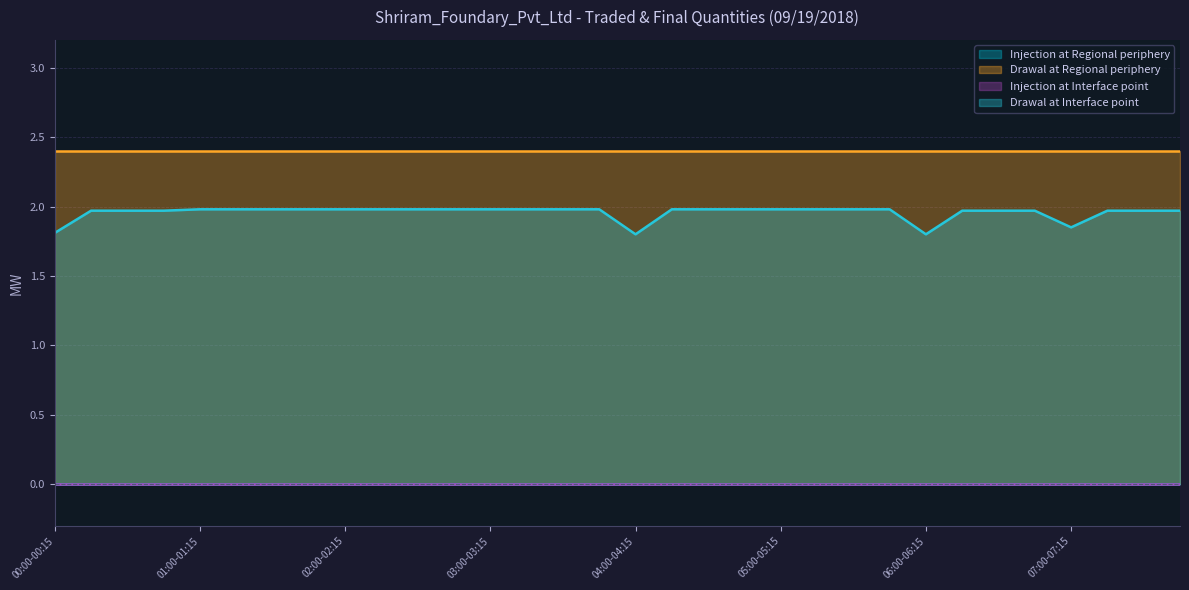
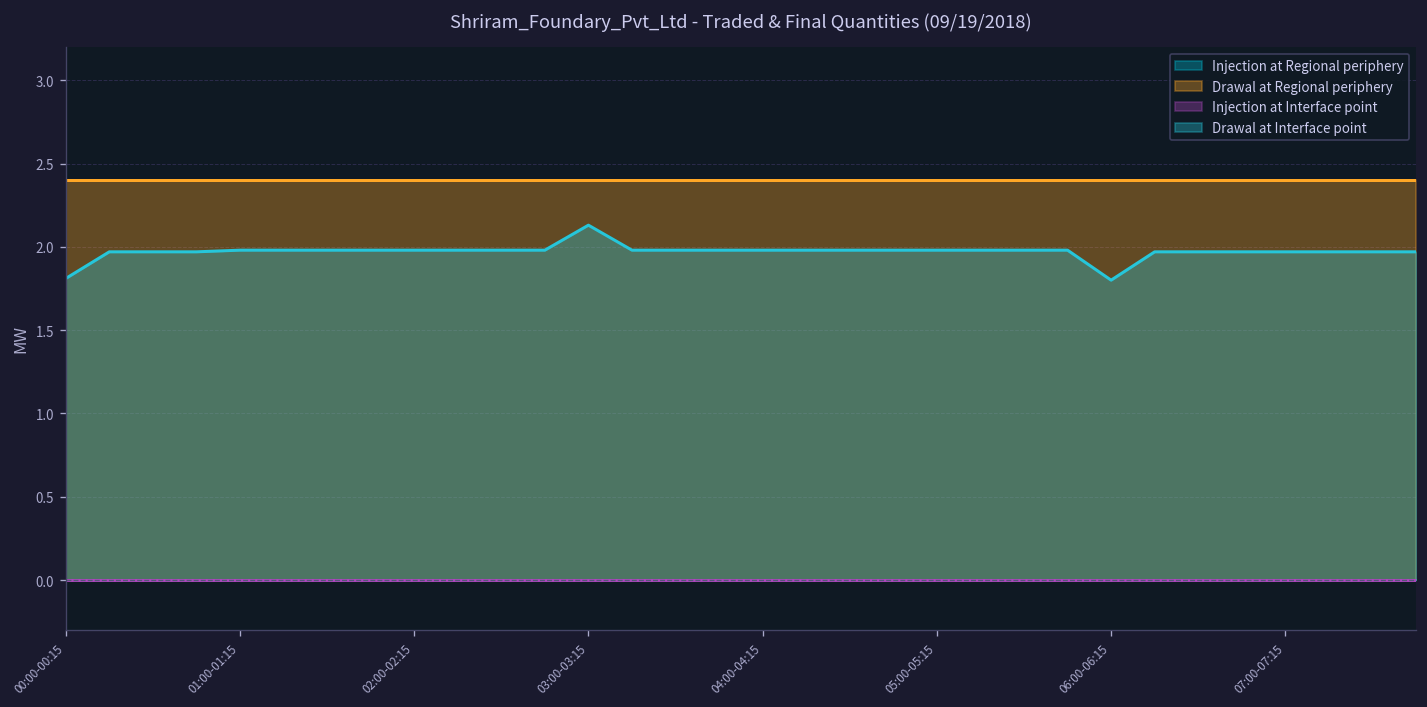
  {
    "Injection at Interface point": {
      "00:00-00:15": 0.00,
      "01:00-01:15": 0.00,
      "02:00-02:15": 0.00,
      "03:00-03:15": 0.00,
      "04:00-04:15": 0.00,
      "05:00-05:15": 0.00,
      "06:00-06:15": 0.00,
      "07:00-07:15": 0.00
    },
    "Drawal at Regional periphery": {
      "00:00-00:15": 2.40,
      "01:00-01:15": 2.40,
      "02:00-02:15": 2.40,
      "03:00-03:15": 2.40,
      "04:00-04:15": 2.40,
      "05:00-05:15": 2.40,
      "06:00-06:15": 2.40,
      "07:00-07:15": 2.40
    },
    "Drawal at Interface point": {
      "00:00-00:15": 1.81,
      "01:00-01:15": 1.98,
      "02:00-02:15": 1.98,
-     "03:00-03:15": 1.98,
-     "04:00-04:15": 1.80,
+     "03:00-03:15": 2.13,
+     "04:00-04:15": 1.98,
      "05:00-05:15": 1.98,
      "06:00-06:15": 1.80,
-     "07:00-07:15": 1.85
+     "07:00-07:15": 1.97
    }
  }
